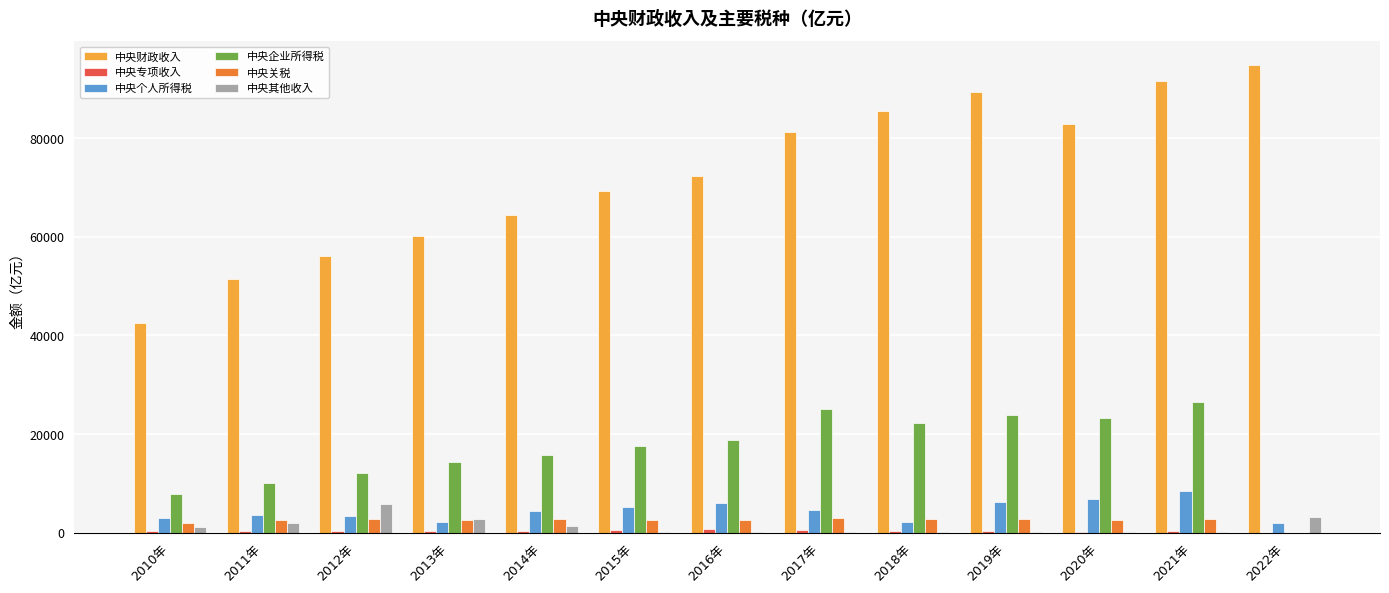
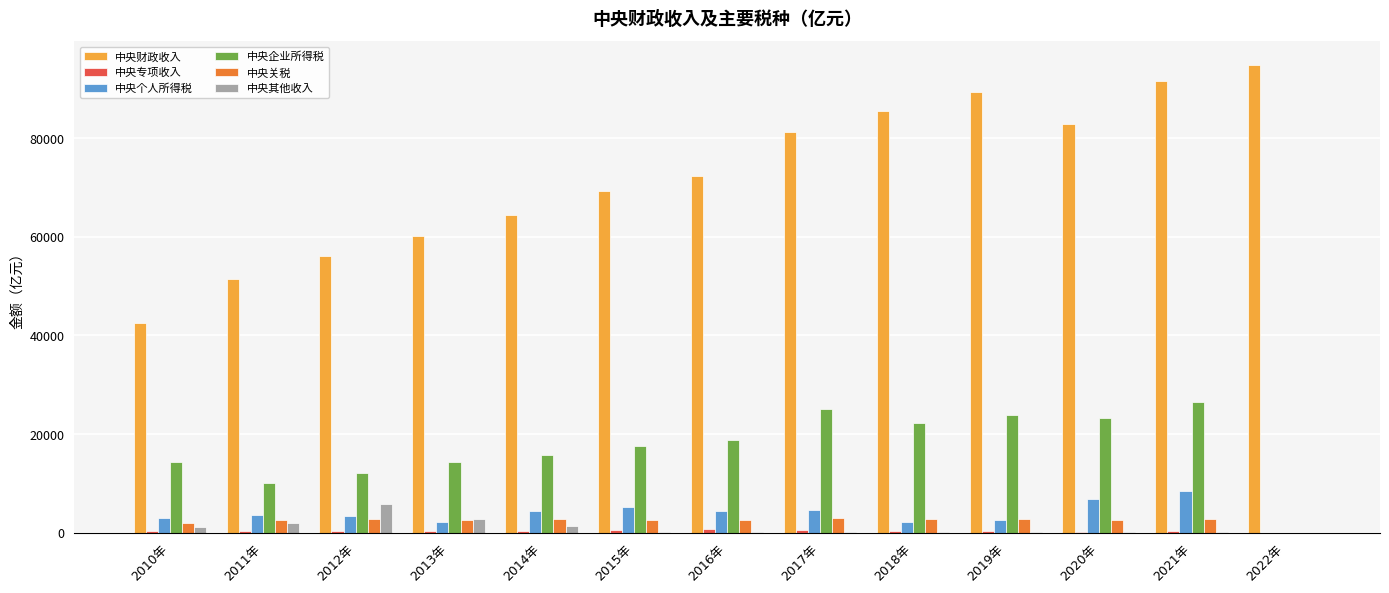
  {
    "中央个人所得税": {
      "2010年": 3000,
      "2011年": 4000,
      "2012年": 3000,
      "2013年": 2000,
      "2014年": 4000,
      "2015年": 5000,
-     "2016年": 6000,
+     "2016年": 4000,
      "2017年": 5000,
      "2018年": 2000,
-     "2019年": 6000,
+     "2019年": 3000,
      "2020年": 7000,
      "2021年": 8000,
-     "2022年": 2000
+     "2022年": 0
    },
    "中央企业所得税": {
-     "2010年": 8000,
+     "2010年": 14000,
      "2011年": 10000,
      "2012年": 12000,
      "2013年": 14000,
      "2014年": 16000,
      "2015年": 18000,
      "2016年": 19000,
      "2017年": 25000,
      "2018年": 22000,
      "2019年": 24000,
      "2020年": 23000,
      "2021年": 27000,
      "2022年": 0
    },
    "中央其他收入": {
      "2010年": 1000,
      "2011年": 2000,
      "2012年": 6000,
      "2013年": 3000,
      "2014年": 1000,
-     "2022年": 3000
+     "2022年": 0
    }
  }
